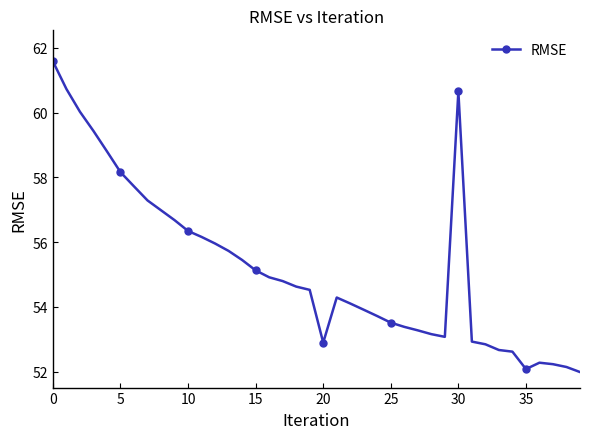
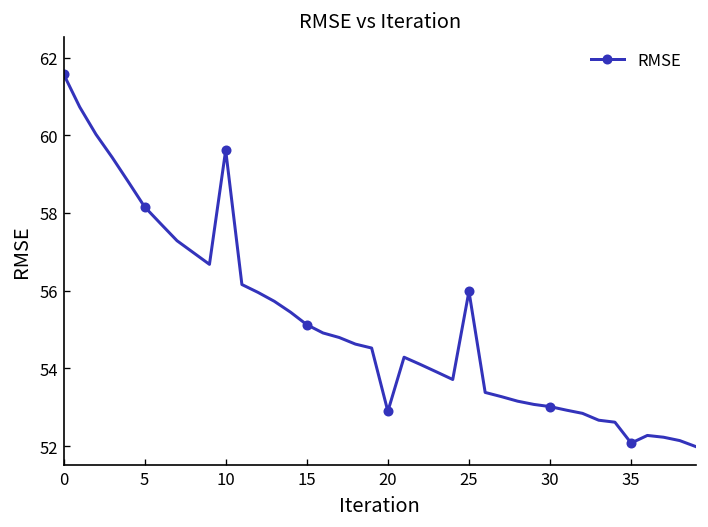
  {
    "0": 61.6,
    "5": 58.2,
-   "10": 56.3,
+   "10": 59.6,
    "15": 55.1,
    "20": 52.9,
-   "25": 53.5,
-   "30": 60.7,
+   "25": 56.0,
+   "30": 53.0,
    "35": 52.1
  }
